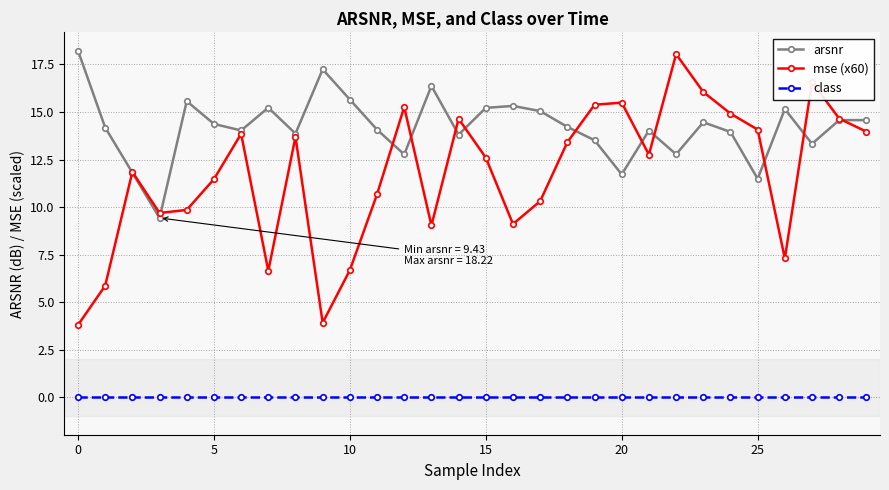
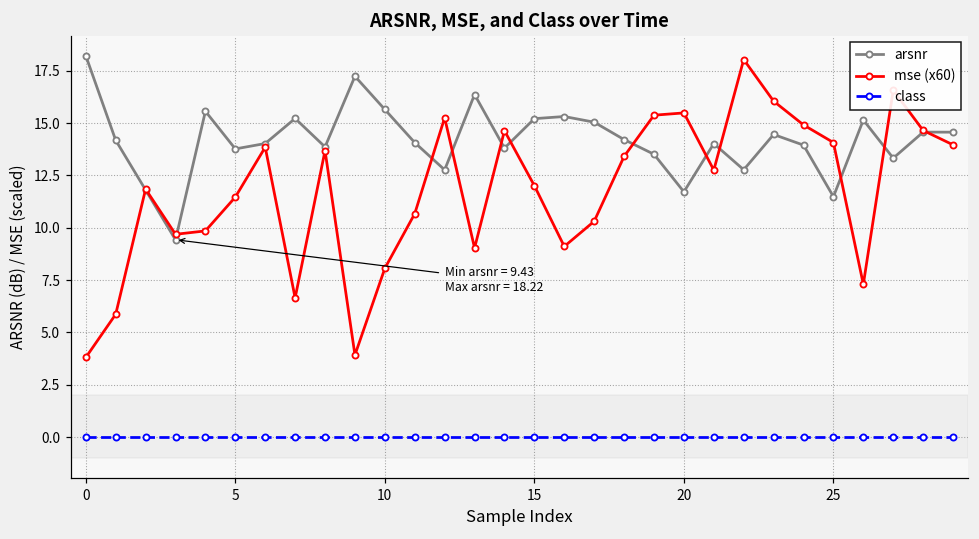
  {
    "arsnr": {
      "0": 18.2,
-     "5": 14.4,
+     "5": 13.8,
      "10": 15.7,
      "15": 15.2,
      "20": 11.7,
      "25": 11.5
    },
    "mse (x60)": {
      "0": 3.8,
      "5": 11.5,
-     "10": 6.7,
-     "15": 12.6,
+     "10": 8.1,
+     "15": 12.0,
      "20": 15.5,
      "25": 14.1
    },
    "class": {
      "0": 0.0,
      "5": 0.0,
      "10": 0.0,
      "15": 0.0,
      "20": 0.0,
      "25": 0.0
    }
  }
